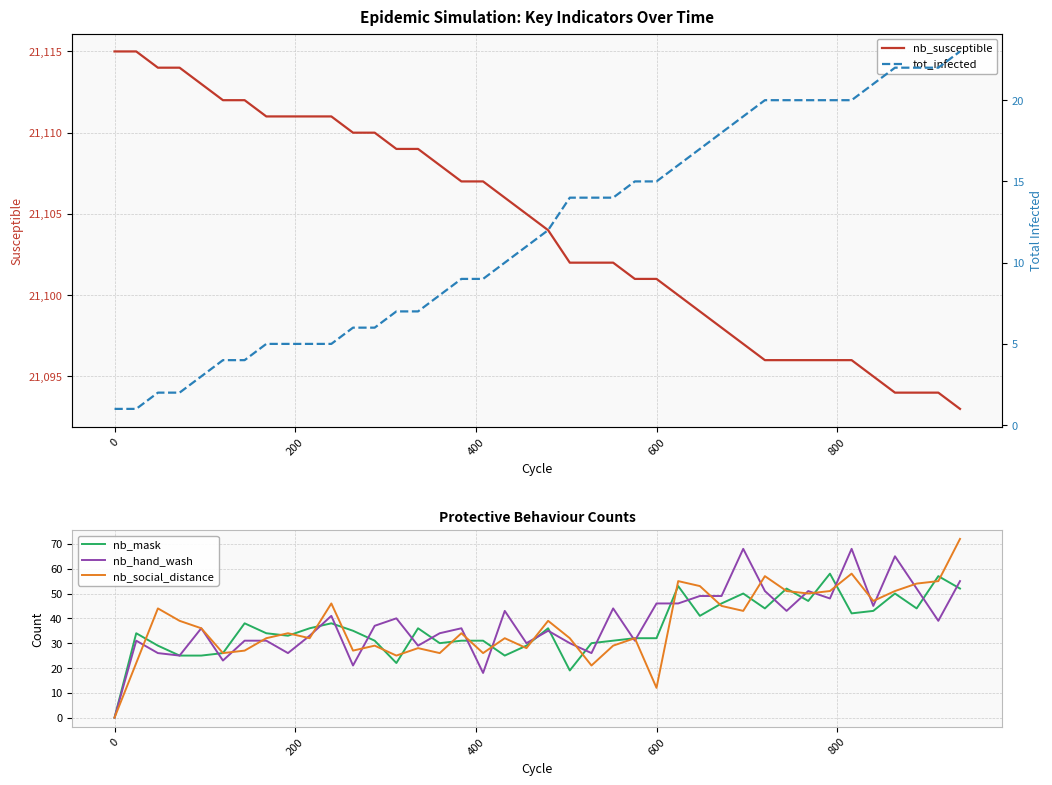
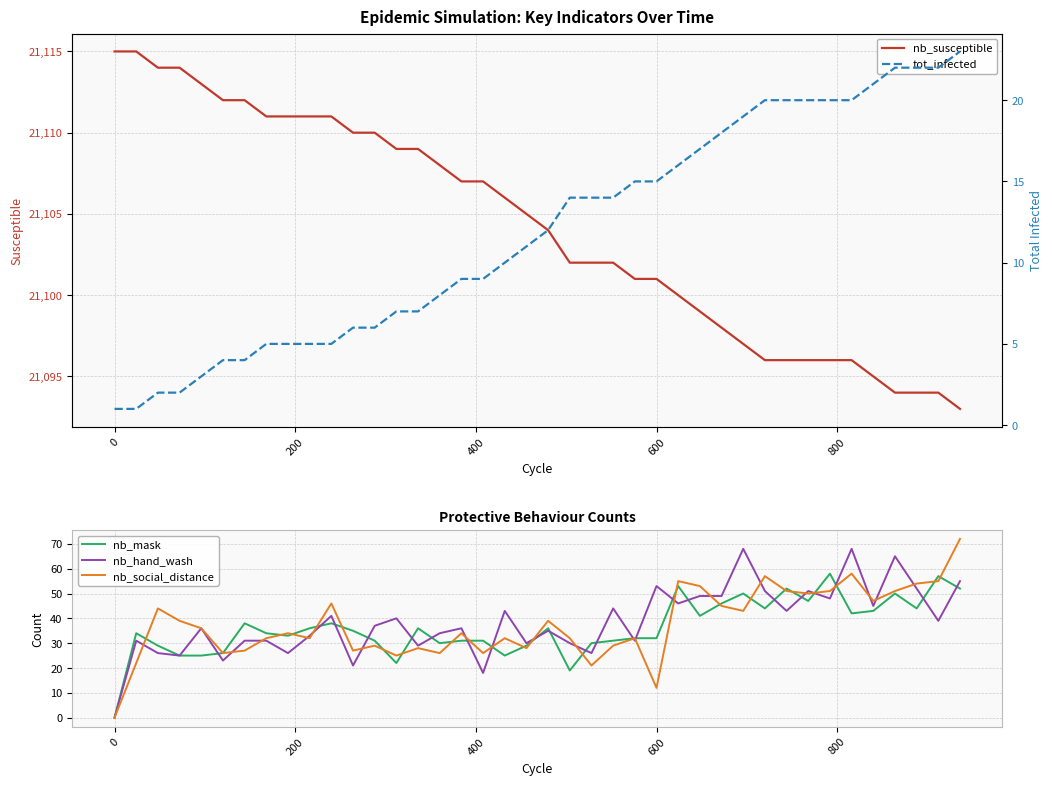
  {
    "Protective Behaviour Counts": {
      "nb_mask": {
        "600": 32
      },
      "nb_hand_wash": {
-       "600": 46
+       "600": 53
      },
      "nb_social_distance": {
        "600": 12
      }
    }
  }
